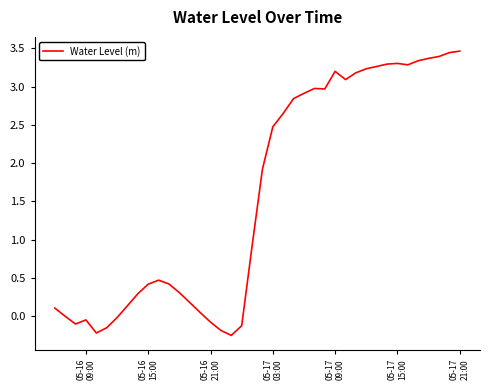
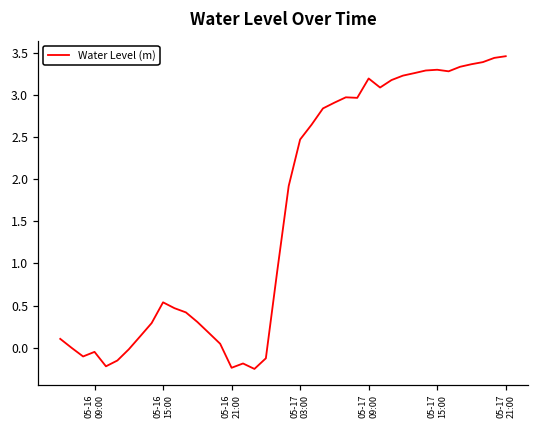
  {
    "05-16 09:00": -0.1,
-   "05-16 15:00": 0.4,
-   "05-16 21:00": -0.1,
+   "05-16 15:00": 0.5,
+   "05-16 21:00": -0.2,
    "05-17 03:00": 2.5,
    "05-17 09:00": 3.2,
    "05-17 15:00": 3.3,
    "05-17 21:00": 3.5
  }
